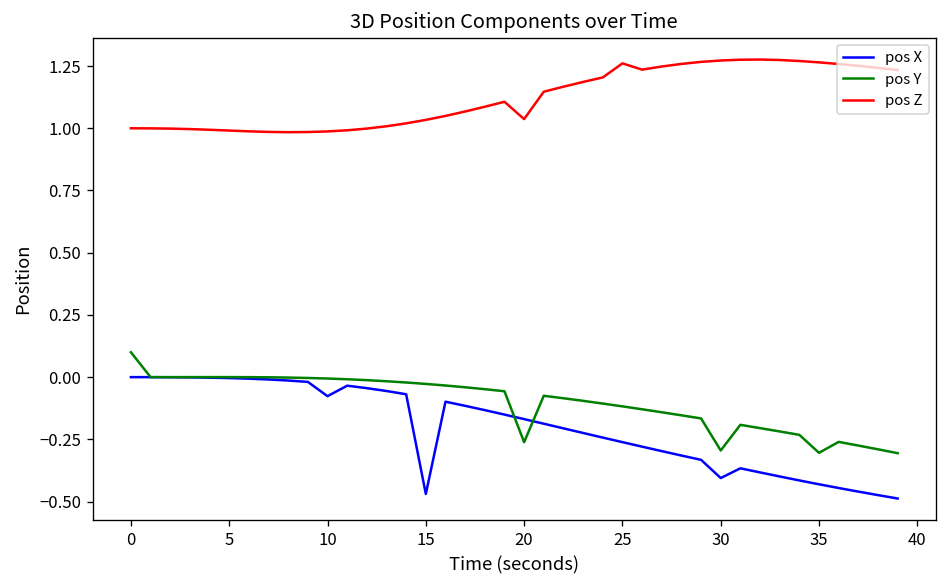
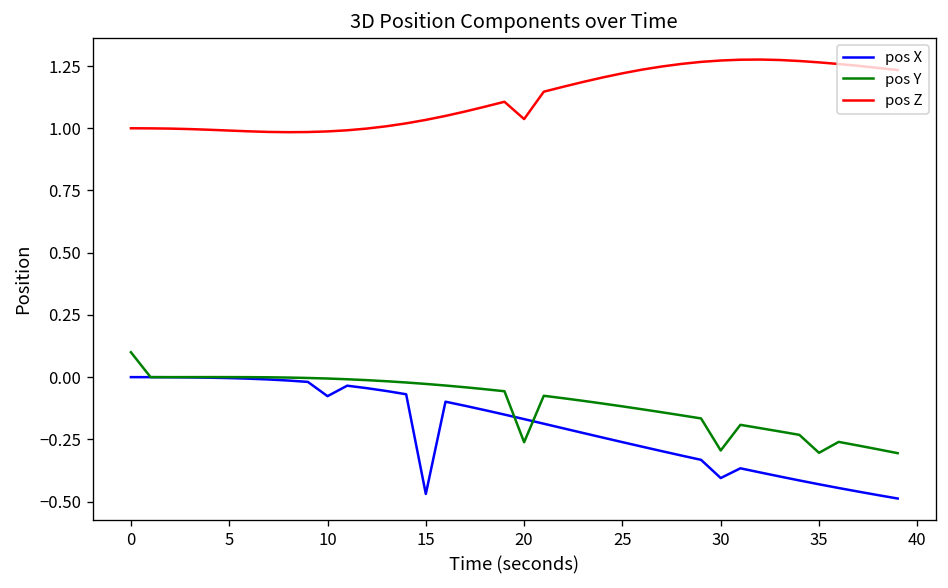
  {
    "pos X": {
      "0": 0.00,
      "10": -0.08,
      "15": -0.47,
      "20": -0.17,
      "25": -0.26,
      "30": -0.41,
      "35": -0.43
    },
    "pos Y": {
      "0": 0.10,
      "10": -0.01,
      "15": -0.03,
      "20": -0.26,
      "25": -0.12,
      "30": -0.29,
      "35": -0.30
    },
    "pos Z": {
      "0": 1.00,
      "5": 0.99,
      "10": 0.99,
      "15": 1.03,
      "20": 1.04,
-     "25": 1.26,
+     "25": 1.22,
      "30": 1.27,
      "35": 1.26
    }
  }
